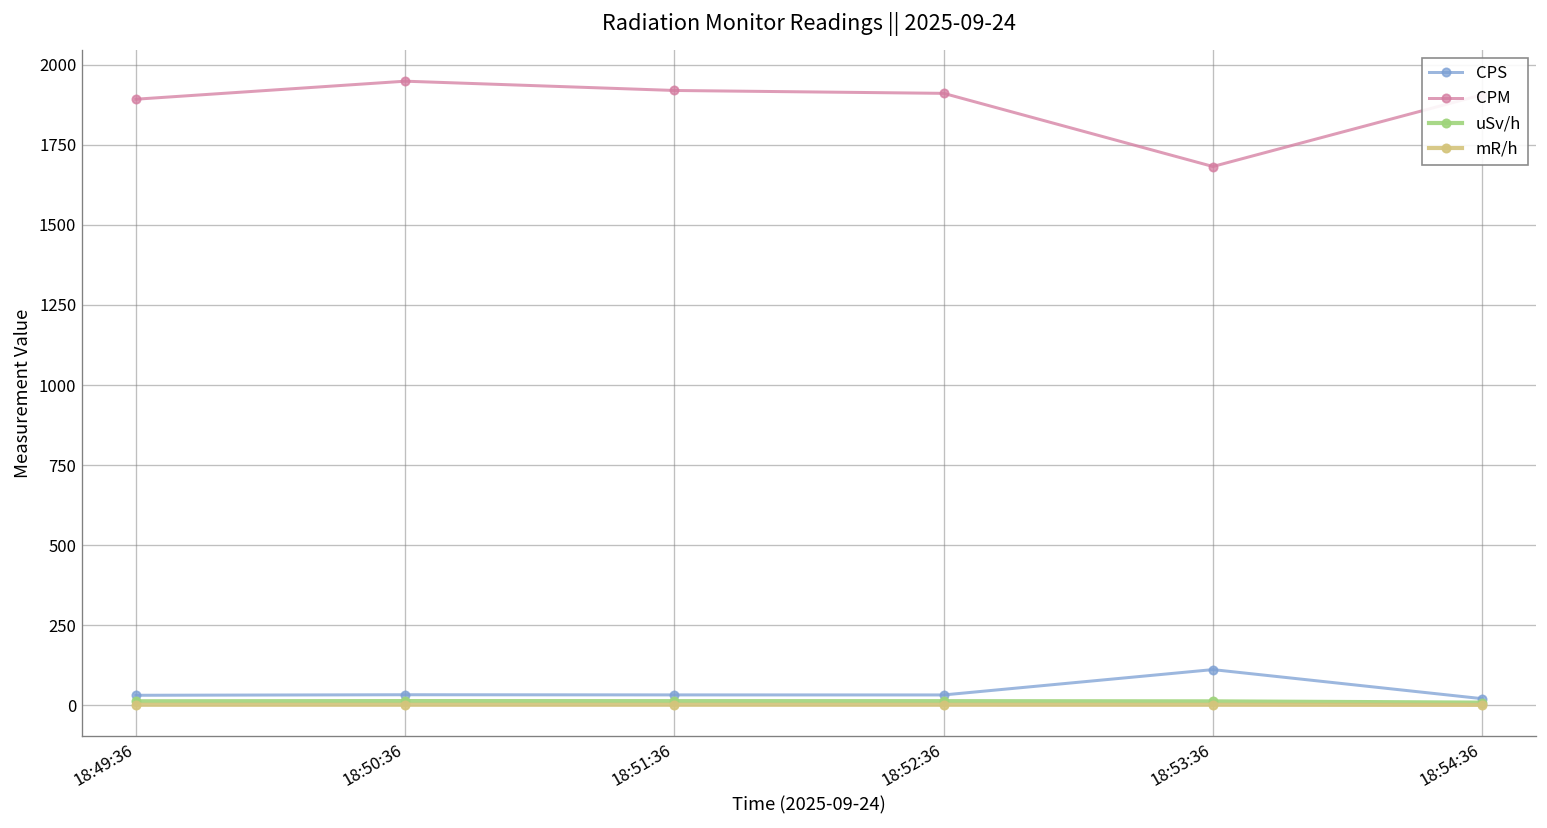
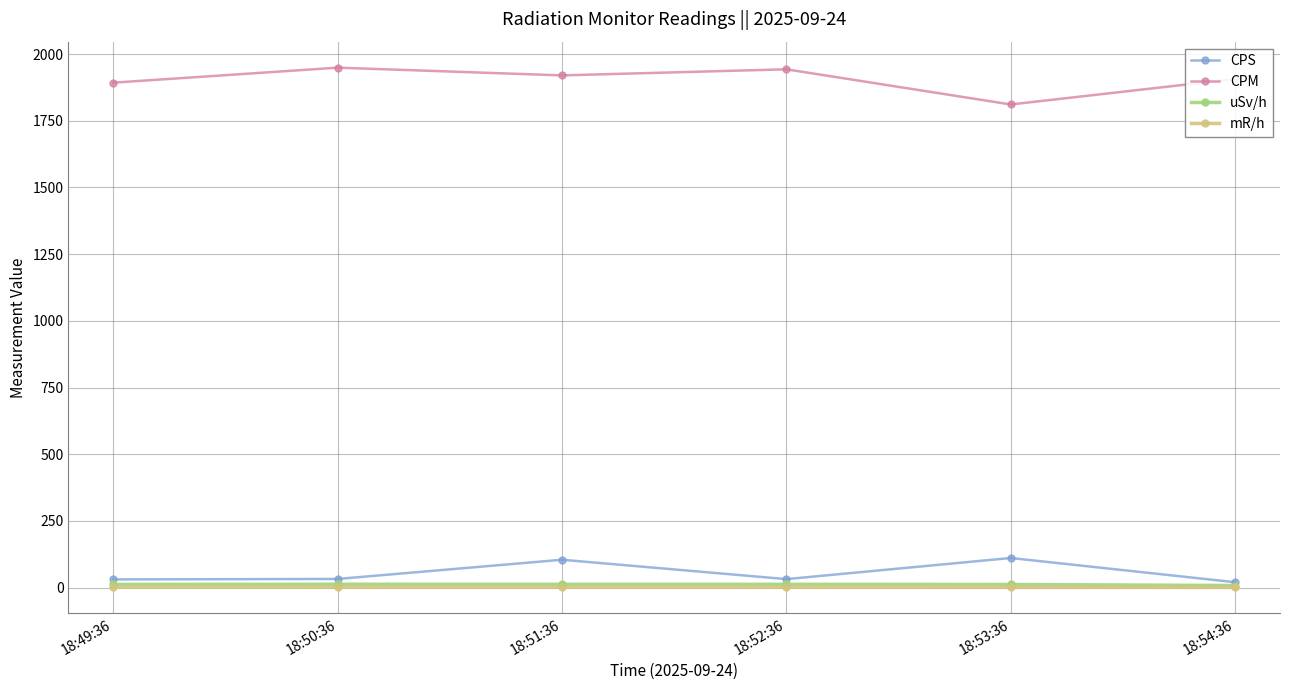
  {
    "CPS": {
      "18:49:36": 30,
      "18:50:36": 30,
-     "18:51:36": 30,
+     "18:51:36": 100,
      "18:52:36": 30,
      "18:53:36": 110,
      "18:54:36": 20
    },
    "CPM": {
      "18:49:36": 1890,
      "18:50:36": 1950,
      "18:51:36": 1920,
-     "18:52:36": 1910,
-     "18:53:36": 1680
+     "18:52:36": 1940,
+     "18:53:36": 1810
    }
  }
